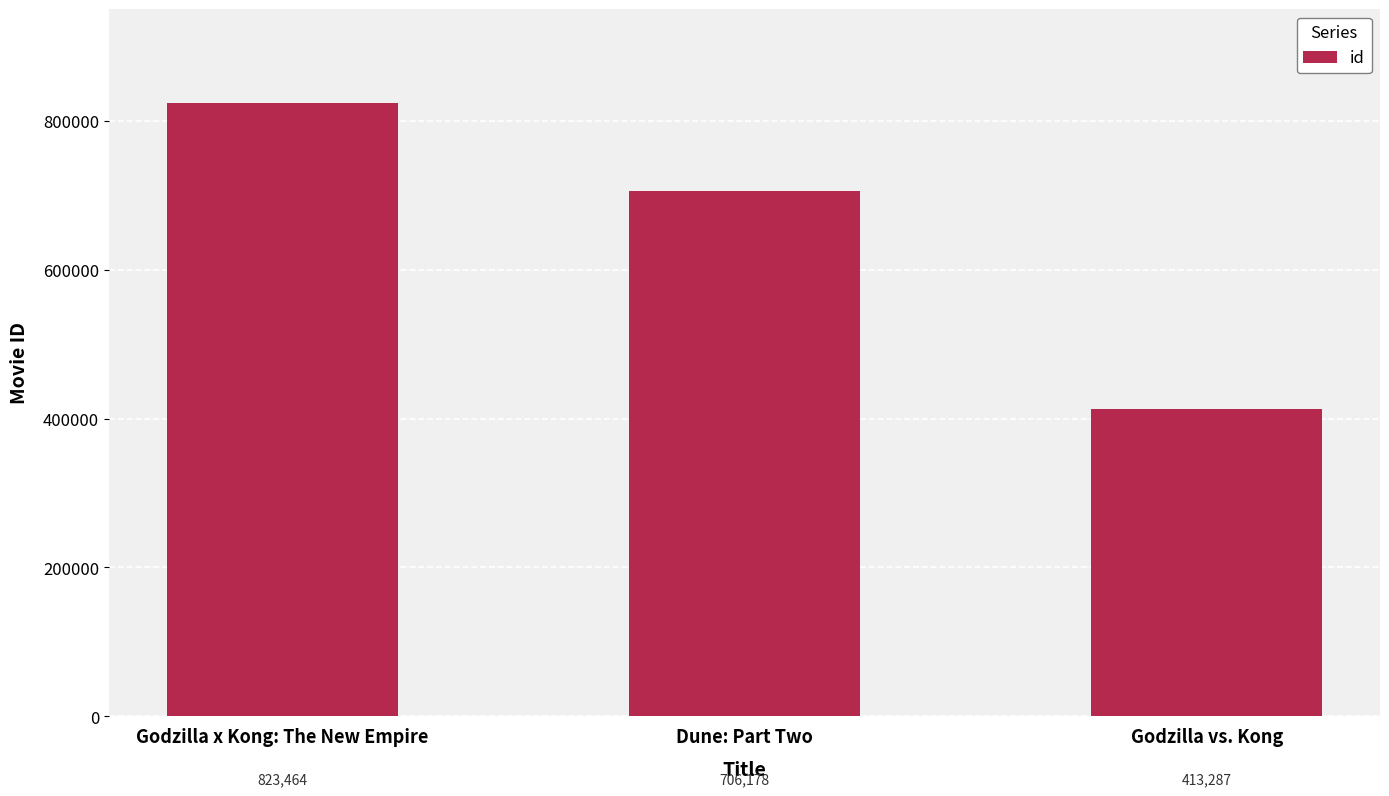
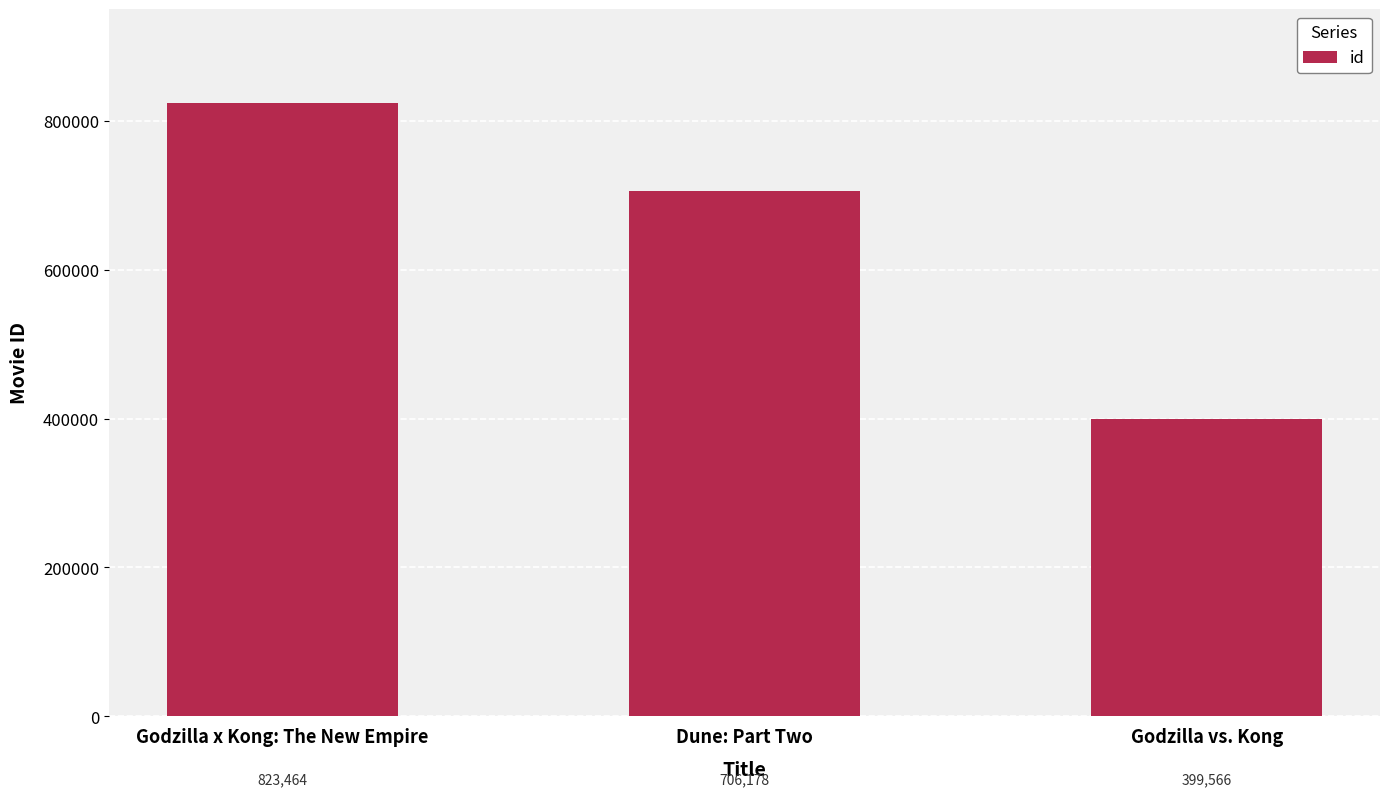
  {
-   "Godzilla vs. Kong": "413,287"
+   "Godzilla vs. Kong": "399,566"
  }
